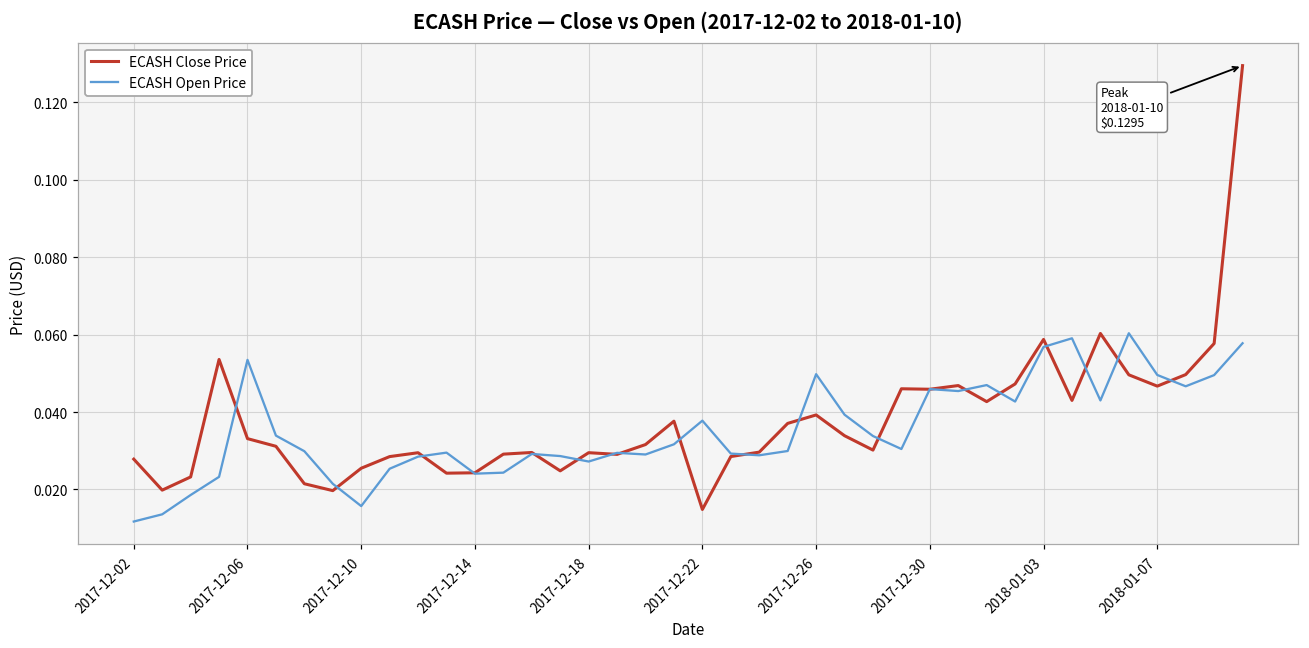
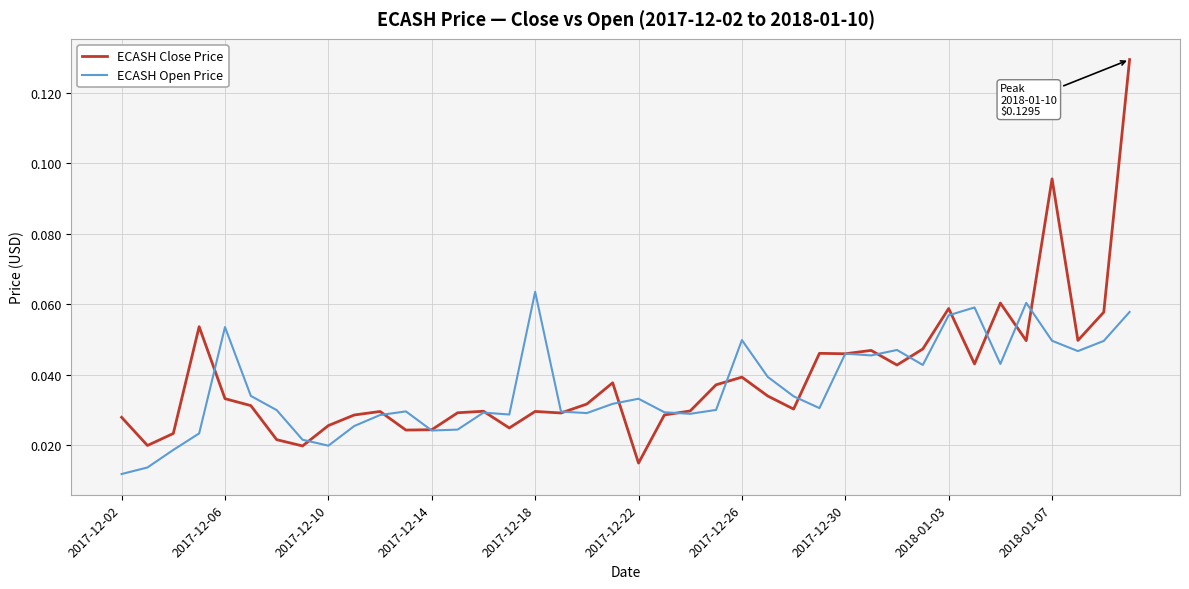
  {
    "ECASH Close Price": {
      "2017-12-02": 0.028,
      "2017-12-06": 0.033,
      "2017-12-10": 0.025,
      "2017-12-18": 0.030,
      "2017-12-22": 0.015,
      "2017-12-26": 0.039,
      "2018-01-03": 0.059,
-     "2018-01-07": 0.047
+     "2018-01-07": 0.096
    },
    "ECASH Open Price": {
      "2017-12-02": 0.012,
      "2017-12-06": 0.053,
-     "2017-12-10": 0.016,
-     "2017-12-18": 0.027,
-     "2017-12-22": 0.038,
+     "2017-12-10": 0.020,
+     "2017-12-18": 0.063,
+     "2017-12-22": 0.033,
      "2017-12-26": 0.050,
      "2018-01-03": 0.057,
      "2018-01-07": 0.050
    }
  }
